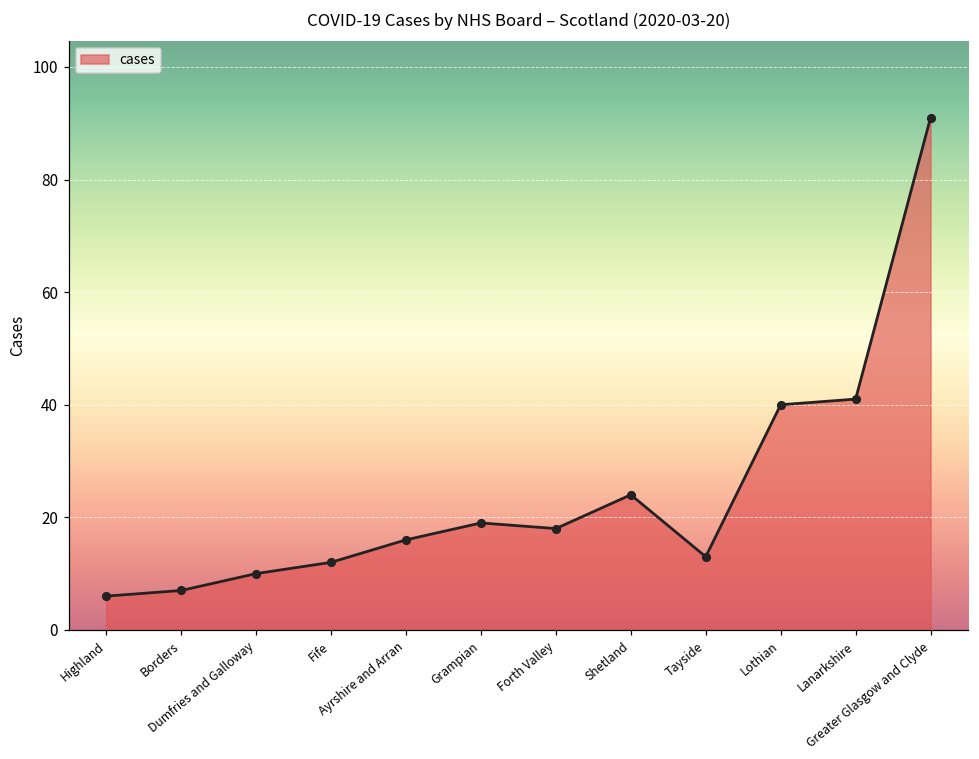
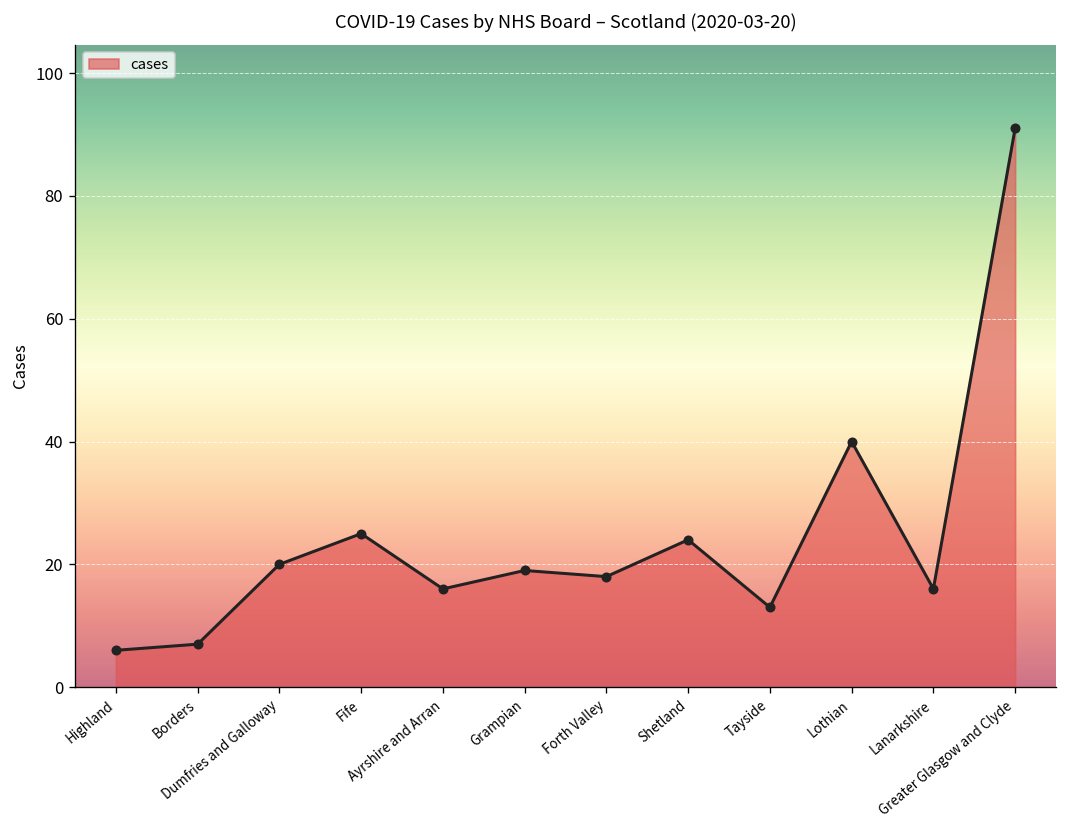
  {
    "Highland": 6,
    "Borders": 7,
-   "Dumfries and Galloway": 10,
-   "Fife": 12,
+   "Dumfries and Galloway": 20,
+   "Fife": 25,
    "Ayrshire and Arran": 16,
    "Grampian": 19,
    "Forth Valley": 18,
    "Shetland": 24,
    "Tayside": 13,
    "Lothian": 40,
-   "Lanarkshire": 41,
+   "Lanarkshire": 16,
    "Greater Glasgow and Clyde": 91
  }
